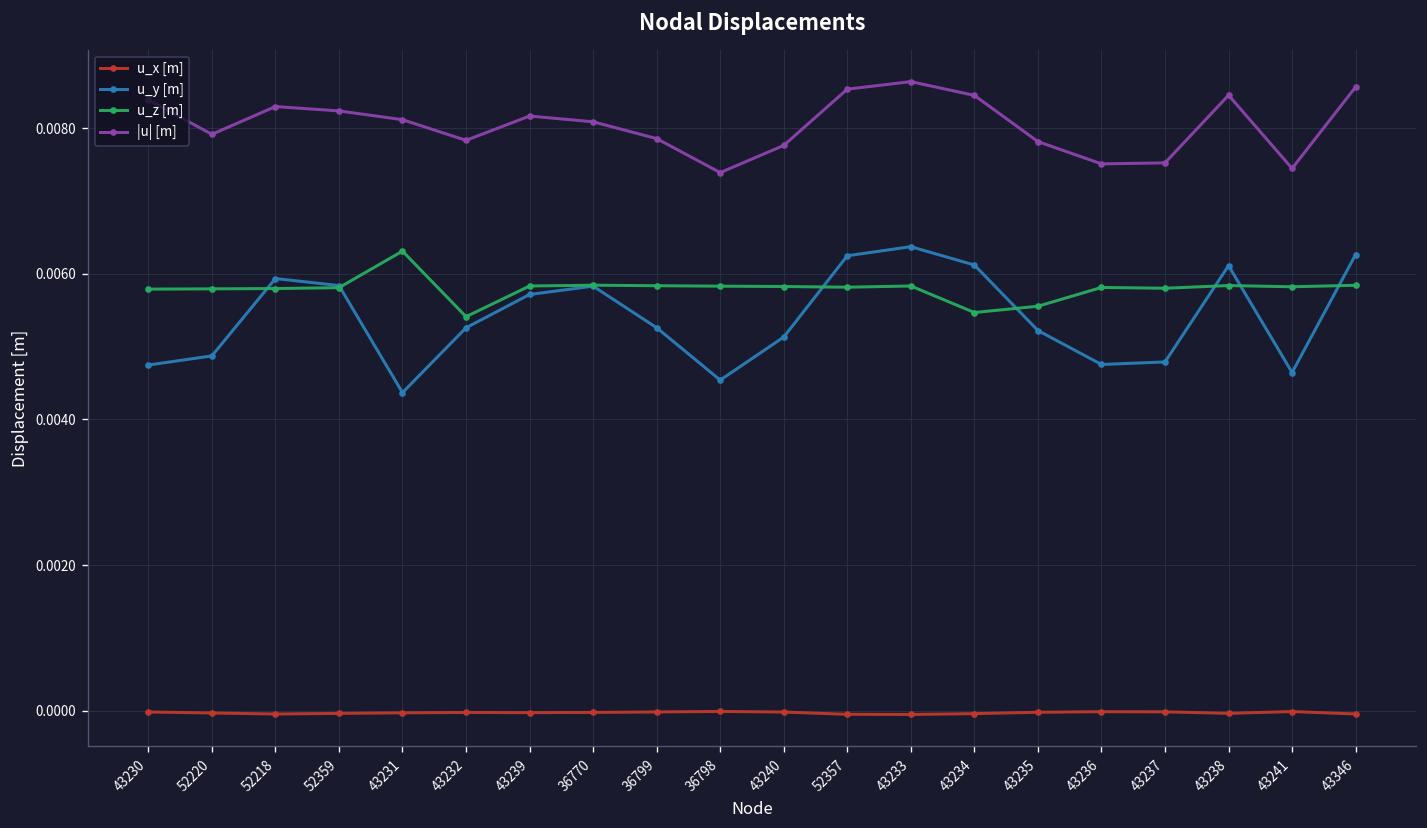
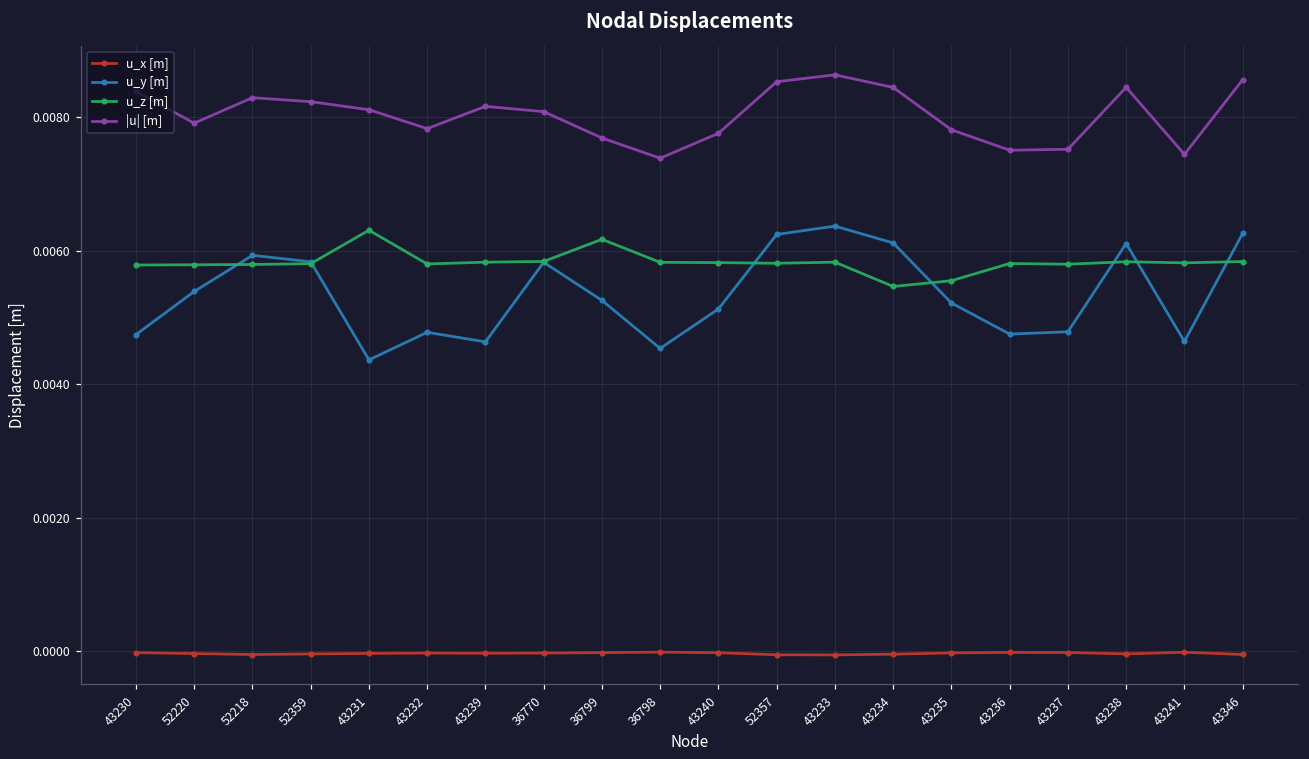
  {
    "u_x [m]": {
      "43230": 0.0000,
      "52220": 0.0000,
      "52218": 0.0000,
      "52359": 0.0000,
      "43231": 0.0000,
      "43232": 0.0000,
      "43239": 0.0000,
      "36770": 0.0000,
      "36799": 0.0000,
      "36798": 0.0000,
      "43240": 0.0000,
      "52357": 0.0000,
      "43233": -0.0001,
      "43234": 0.0000,
      "43235": 0.0000,
      "43236": 0.0000,
      "43237": 0.0000,
      "43238": 0.0000,
      "43241": 0.0000,
      "43346": 0.0000
    },
    "u_y [m]": {
      "43230": 0.0047,
-     "52220": 0.0049,
+     "52220": 0.0054,
      "52218": 0.0059,
      "43231": 0.0044,
-     "43232": 0.0053,
-     "43239": 0.0057,
+     "43232": 0.0048,
+     "43239": 0.0046,
      "36799": 0.0053,
      "36798": 0.0045,
      "43240": 0.0051,
      "52357": 0.0062,
      "43233": 0.0064,
      "43234": 0.0061,
      "43235": 0.0052,
      "43236": 0.0048,
      "43237": 0.0048,
      "43238": 0.0061,
      "43241": 0.0046,
      "43346": 0.0063
    },
    "u_z [m]": {
      "43230": 0.0058,
      "52220": 0.0058,
      "52218": 0.0058,
      "43231": 0.0063,
-     "43232": 0.0054,
+     "43232": 0.0058,
      "43239": 0.0058,
-     "36799": 0.0058,
+     "36799": 0.0062,
      "36798": 0.0058,
      "43240": 0.0058,
      "52357": 0.0058,
      "43233": 0.0058,
      "43234": 0.0055,
      "43235": 0.0056,
      "43236": 0.0058,
      "43237": 0.0058,
      "43238": 0.0058,
      "43241": 0.0058,
      "43346": 0.0058
    },
    "|u| [m]": {
      "52220": 0.0079,
      "52218": 0.0083,
      "52359": 0.0082,
      "43231": 0.0081,
      "43232": 0.0078,
      "43239": 0.0082,
      "36770": 0.0081,
-     "36799": 0.0079,
+     "36799": 0.0077,
      "36798": 0.0074,
      "43240": 0.0078,
      "52357": 0.0085,
      "43233": 0.0086,
      "43234": 0.0085,
      "43235": 0.0078,
      "43236": 0.0075,
      "43237": 0.0075,
      "43238": 0.0085,
      "43241": 0.0074,
      "43346": 0.0086
    }
  }
